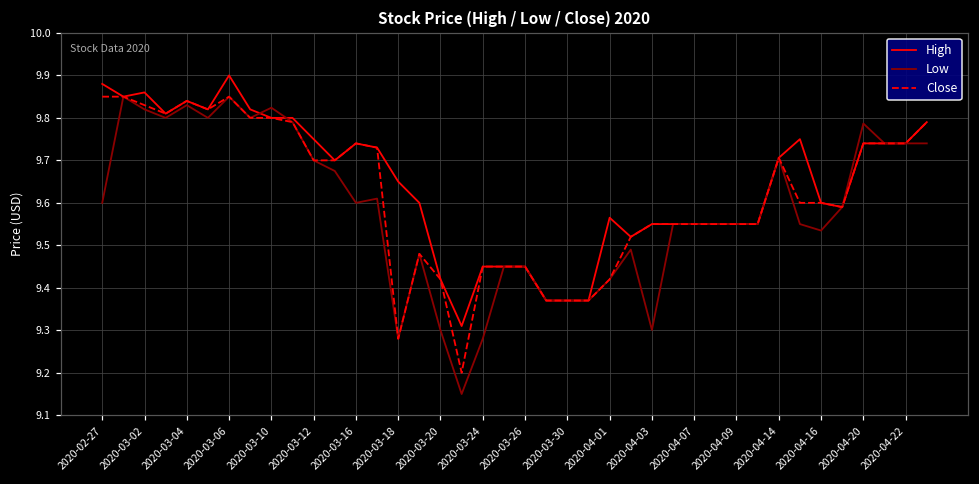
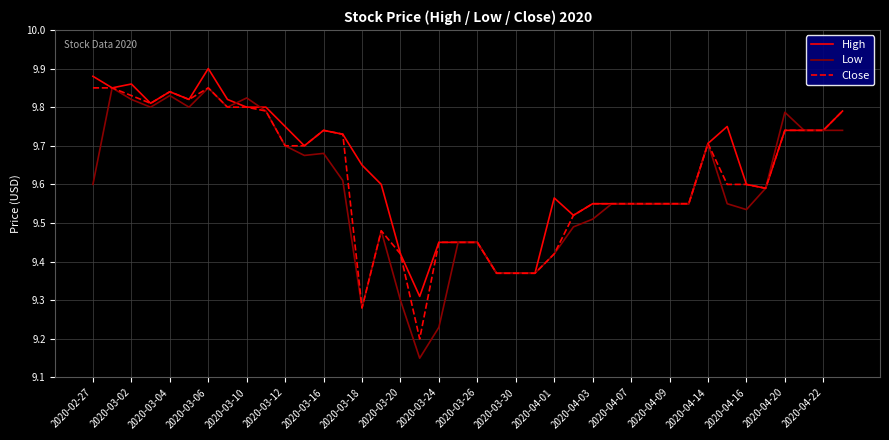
  {
    "Low": {
      "2020-02-27": 9.60,
      "2020-03-02": 9.82,
      "2020-03-04": 9.83,
      "2020-03-10": 9.82,
-     "2020-03-16": 9.60,
+     "2020-03-16": 9.68,
      "2020-03-20": 9.30,
-     "2020-03-24": 9.28,
-     "2020-04-03": 9.30,
+     "2020-03-24": 9.23,
+     "2020-04-03": 9.51,
      "2020-04-16": 9.53,
      "2020-04-20": 9.79
    }
  }
